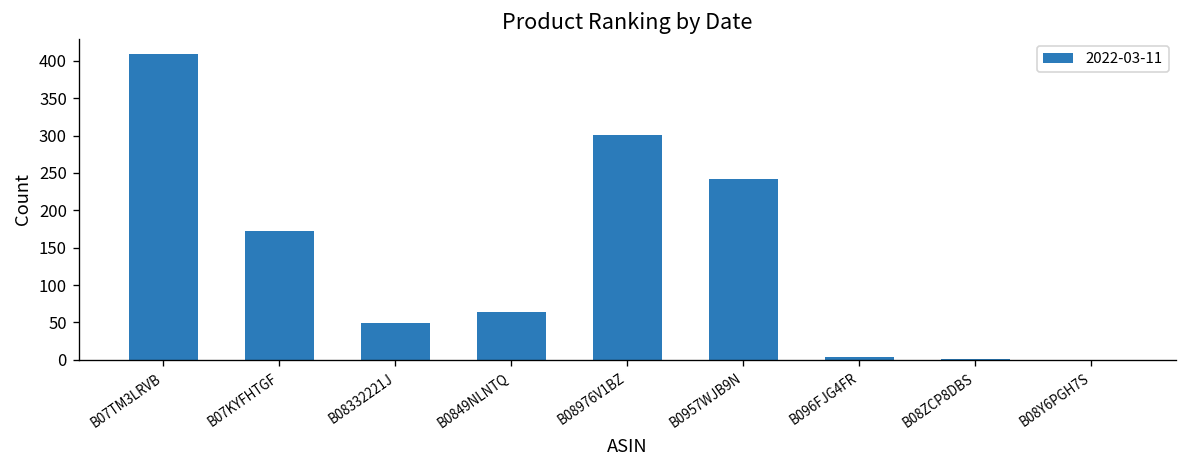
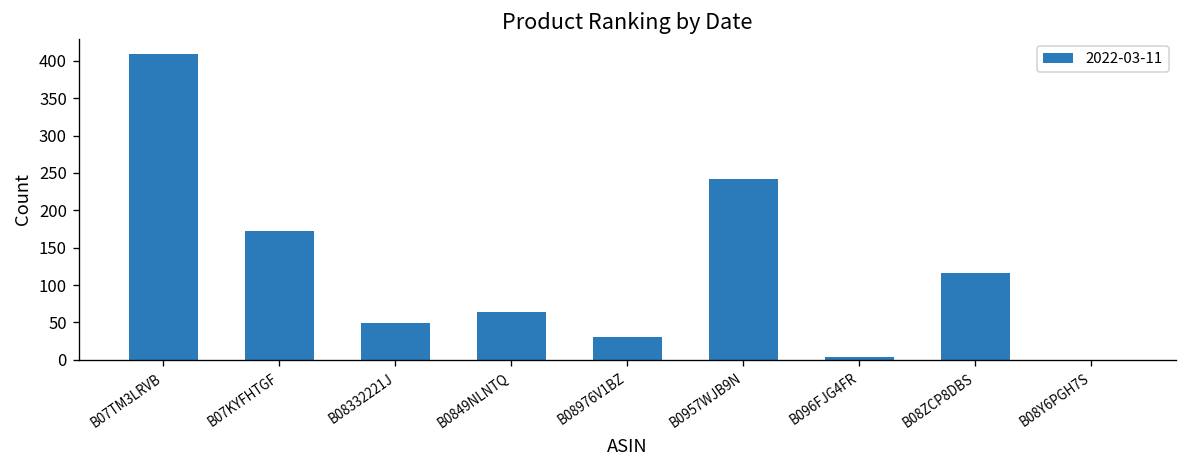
  {
    "B07TM3LRVB": 410,
    "B07KYFHTGF": 170,
    "B08332221J": 50,
    "B0849NLNTQ": 60,
-   "B08976V1BZ": 300,
+   "B08976V1BZ": 30,
    "B0957WJB9N": 240,
-   "B08ZCP8DBS": 0,
+   "B08ZCP8DBS": 120,
    "B08Y6PGH7S": 0
  }
